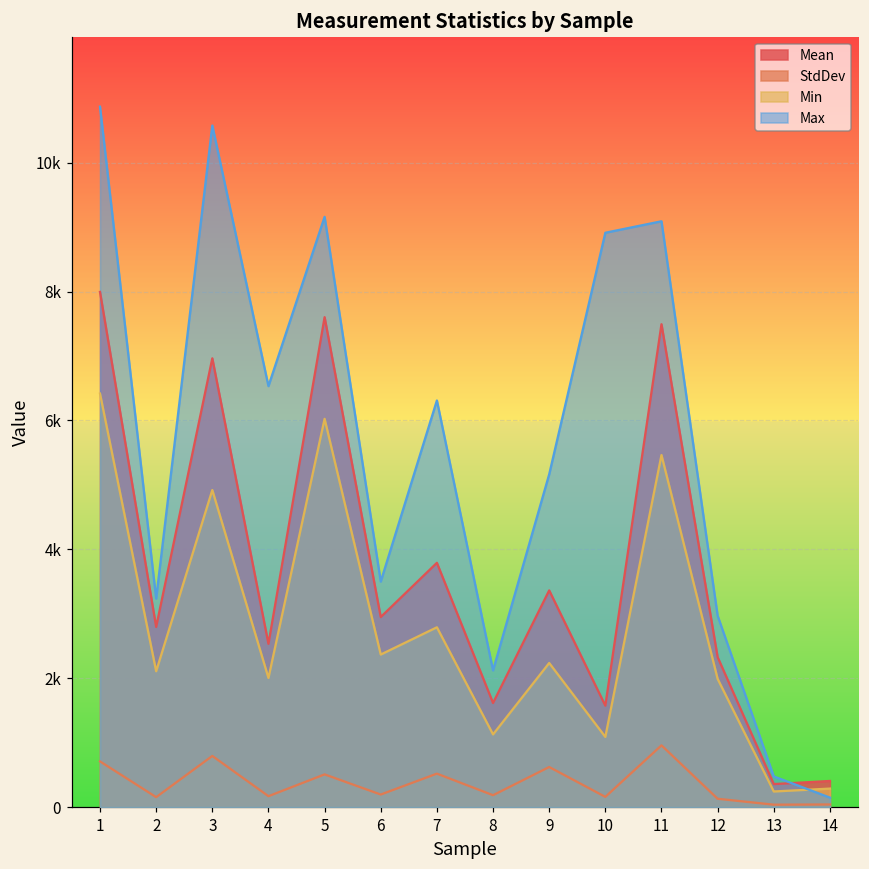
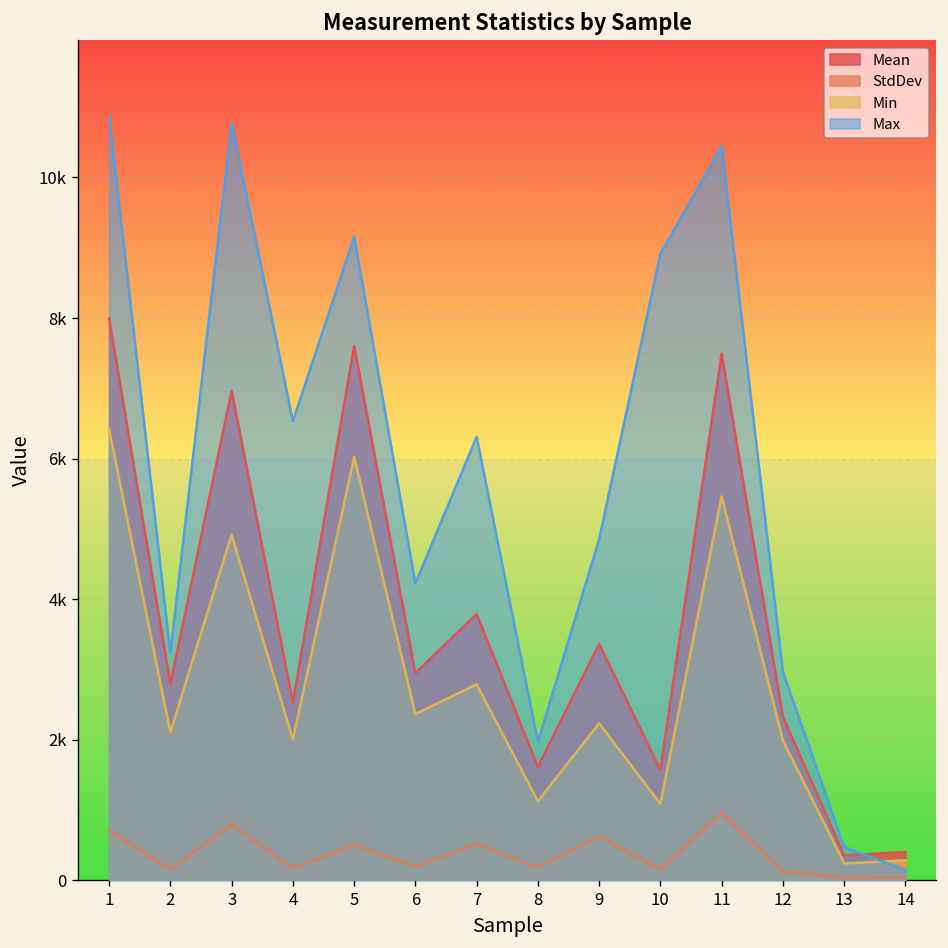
  {
    "Max": {
      "1": 10900,
      "2": 3200,
-     "3": 10600,
+     "3": 10800,
      "4": 6500,
      "5": 9200,
-     "6": 3500,
+     "6": 4200,
      "7": 6300,
-     "8": 2100,
-     "9": 5200,
+     "8": 2000,
+     "9": 4900,
      "10": 8900,
-     "11": 9100,
+     "11": 10400,
      "12": 3000,
      "13": 500,
      "14": 100
    }
  }
